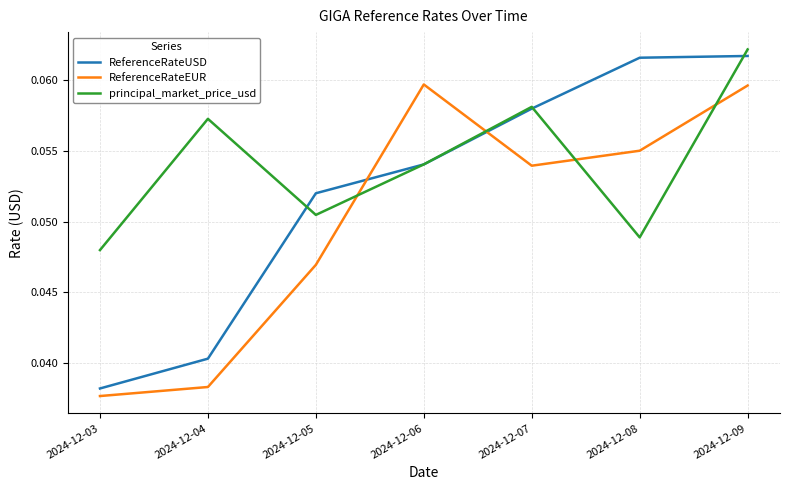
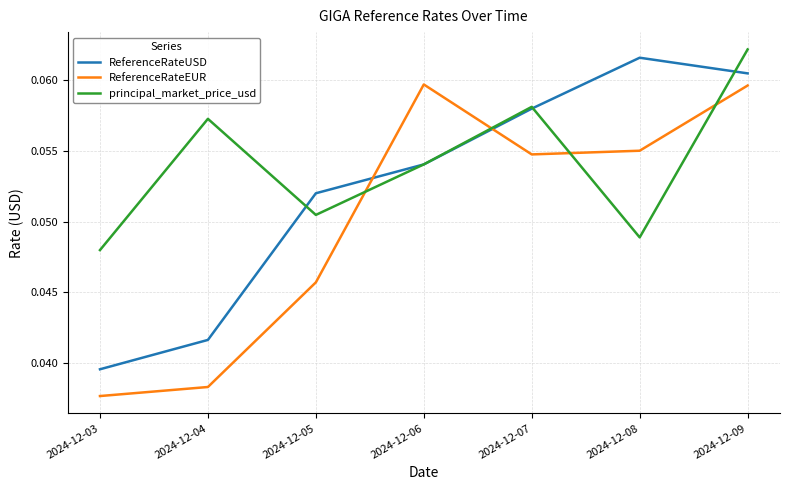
  {
    "ReferenceRateUSD": {
-     "2024-12-03": 0.0382,
-     "2024-12-04": 0.0403,
+     "2024-12-03": 0.0395,
+     "2024-12-04": 0.0416,
      "2024-12-05": 0.0520,
      "2024-12-08": 0.0616,
-     "2024-12-09": 0.0617
+     "2024-12-09": 0.0605
    },
    "ReferenceRateEUR": {
      "2024-12-03": 0.0376,
      "2024-12-04": 0.0383,
-     "2024-12-05": 0.0469,
+     "2024-12-05": 0.0457,
      "2024-12-06": 0.0597,
-     "2024-12-07": 0.0540,
+     "2024-12-07": 0.0548,
      "2024-12-08": 0.0550,
      "2024-12-09": 0.0596
    },
    "principal_market_price_usd": {
      "2024-12-03": 0.0480,
      "2024-12-04": 0.0573,
      "2024-12-05": 0.0505,
      "2024-12-08": 0.0489,
      "2024-12-09": 0.0622
    }
  }
